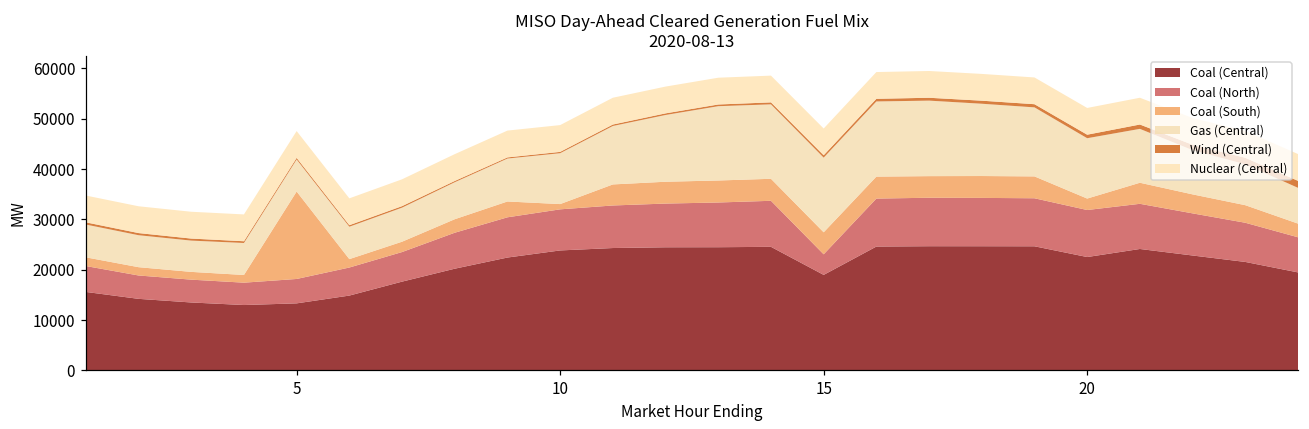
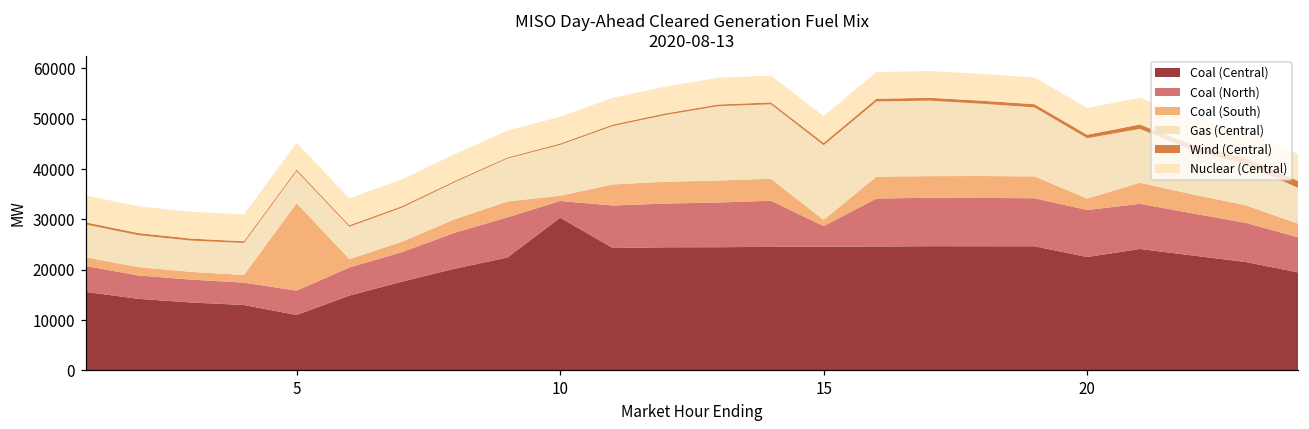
  {
    "Coal (Central)": {
-     "5": 13000,
-     "10": 24000,
-     "15": 19000,
+     "5": 11000,
+     "10": 30000,
+     "15": 25000,
      "20": 23000
    },
    "Coal (North)": {
      "5": 5000,
-     "10": 8000,
+     "10": 3000,
      "15": 4000,
      "20": 9000
    },
    "Coal (South)": {
      "5": 17000,
      "10": 1000,
-     "15": 4000,
+     "15": 1000,
      "20": 2000
    },
    "Wind (Central)": {
      "20": 1000
    }
  }
